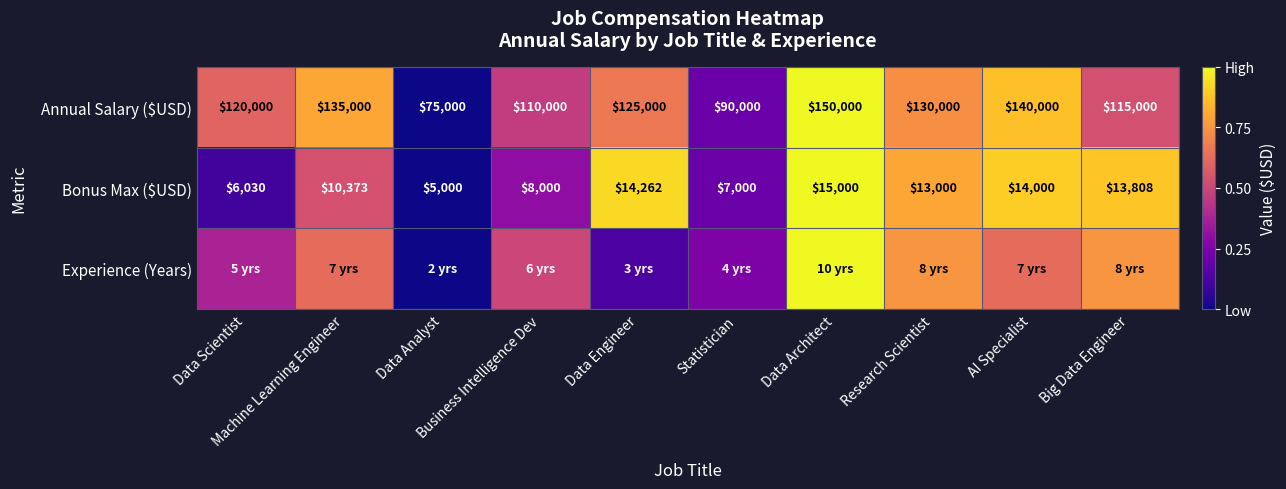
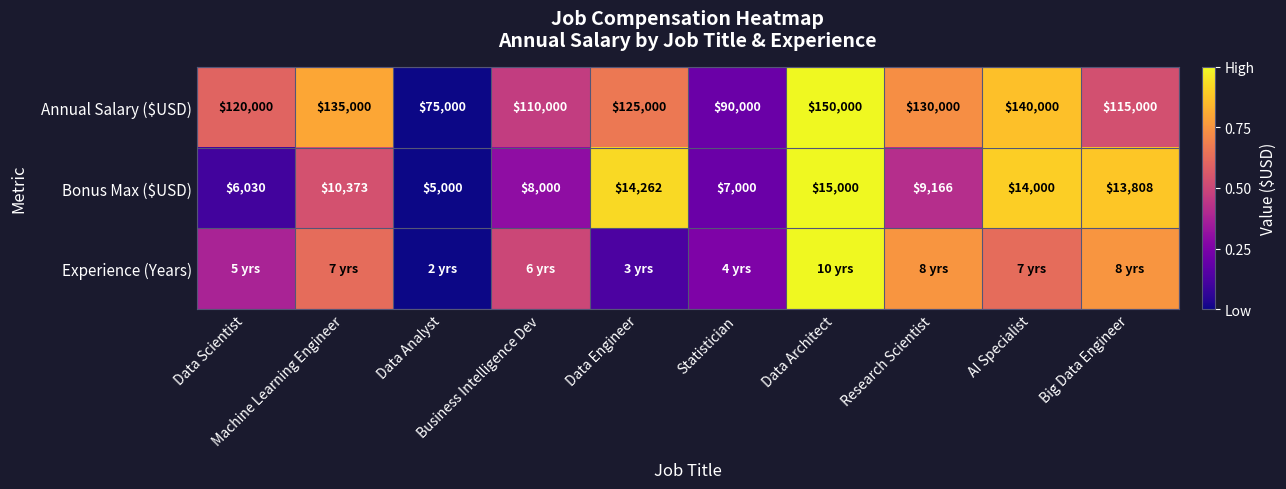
  {
    "Annual Salary ($USD)": {
      "Data Scientist": "$120,000",
      "Machine Learning Engineer": "$135,000",
      "Data Analyst": "$75,000",
      "Business Intelligence Dev": "$110,000",
      "Data Engineer": "$125,000",
      "Statistician": "$90,000",
      "Data Architect": "$150,000",
      "Research Scientist": "$130,000",
      "AI Specialist": "$140,000",
      "Big Data Engineer": "$115,000"
    },
    "Bonus Max ($USD)": {
      "Data Scientist": "$6,030",
      "Machine Learning Engineer": "$10,373",
      "Data Analyst": "$5,000",
      "Business Intelligence Dev": "$8,000",
      "Data Engineer": "$14,262",
      "Statistician": "$7,000",
      "Data Architect": "$15,000",
-     "Research Scientist": "$13,000",
+     "Research Scientist": "$9,166",
      "AI Specialist": "$14,000",
      "Big Data Engineer": "$13,808"
    },
    "Experience (Years)": {
      "Data Scientist": "5",
      "Machine Learning Engineer": "7",
      "Data Analyst": "2",
      "Business Intelligence Dev": "6",
      "Data Engineer": "3",
      "Statistician": "4",
      "Data Architect": "10",
      "Research Scientist": "8",
      "AI Specialist": "7",
      "Big Data Engineer": "8"
    }
  }
